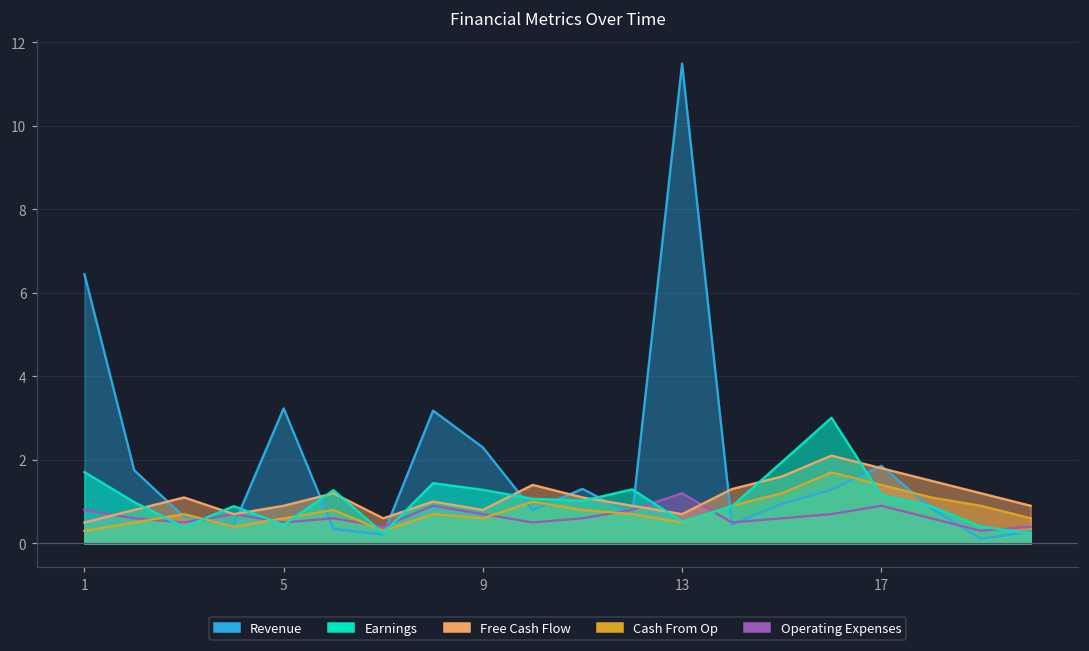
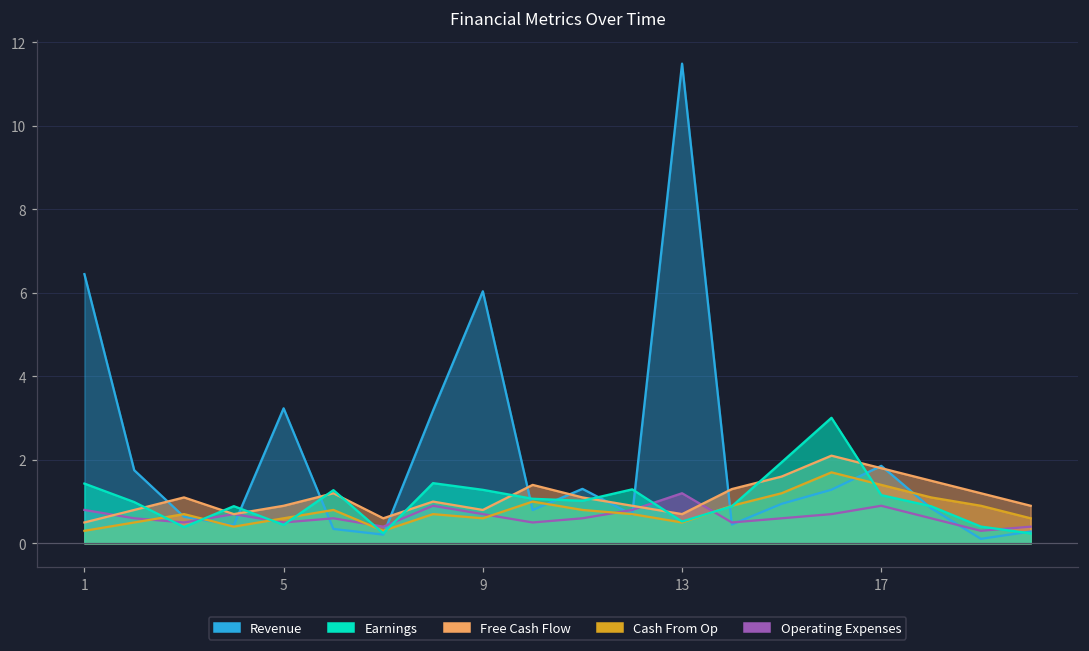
  {
    "Revenue": {
      "1": 6.4,
      "5": 3.2,
-     "9": 2.3,
+     "9": 6.0,
      "13": 11.5
    },
    "Operating Expenses": {
      "1": 0.8,
      "9": 0.7,
      "13": 1.2,
      "17": 0.9
    },
    "Earnings": {
-     "1": 1.7,
+     "1": 1.4,
      "9": 1.3,
      "17": 1.2
    }
  }
